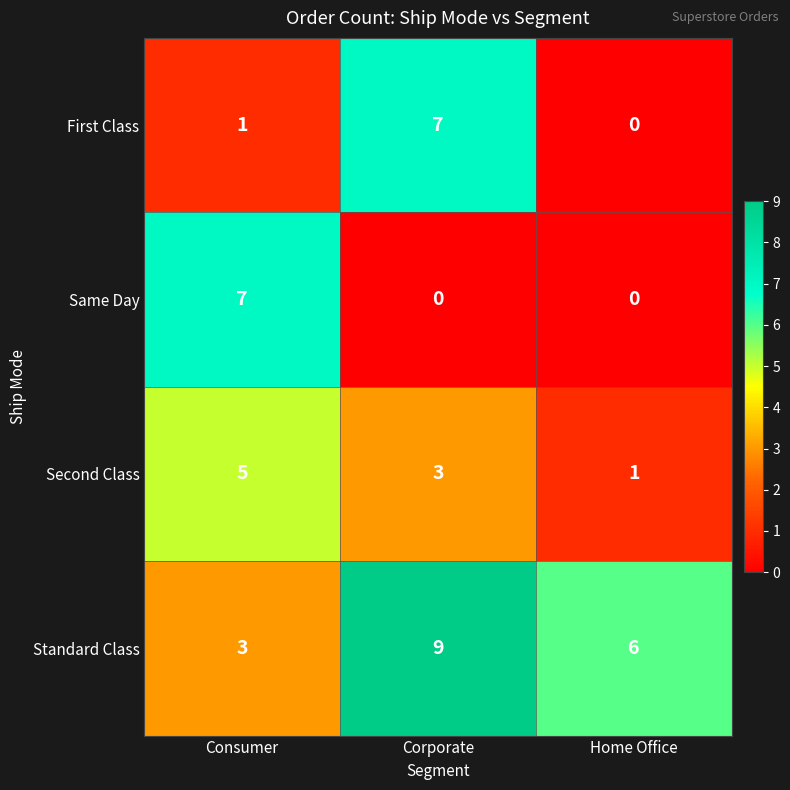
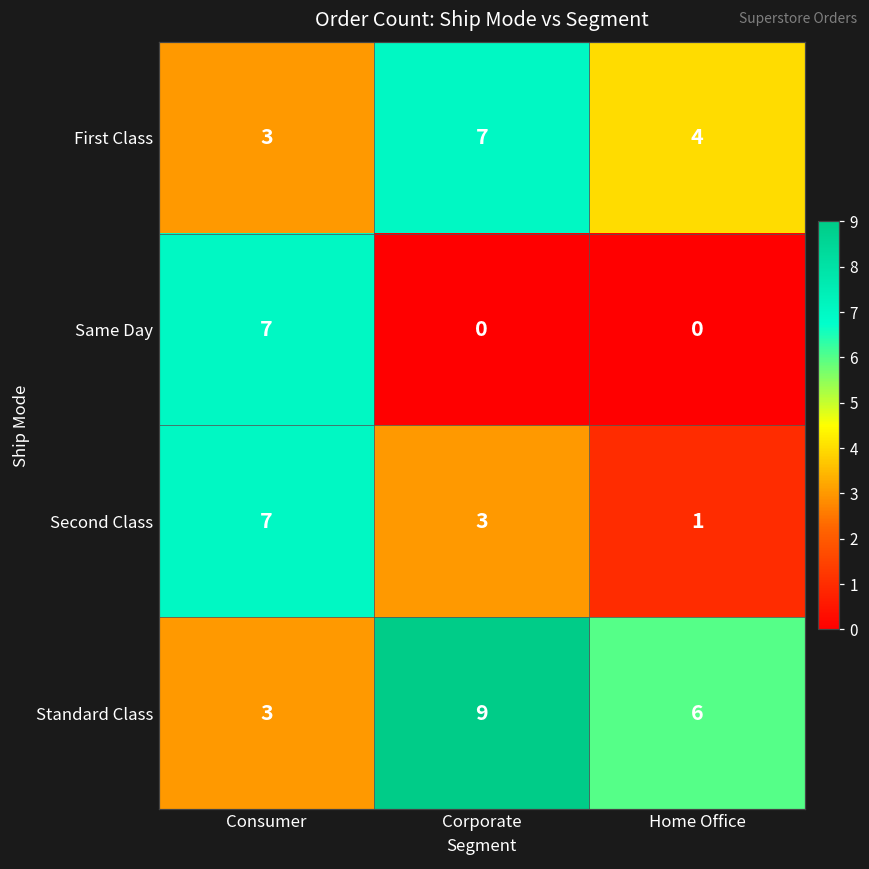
  {
    "First Class": {
-     "Consumer": 1,
+     "Consumer": 3,
      "Corporate": 7,
-     "Home Office": 0
+     "Home Office": 4
    },
    "Same Day": {
      "Consumer": 7,
      "Corporate": 0,
      "Home Office": 0
    },
    "Second Class": {
-     "Consumer": 5,
+     "Consumer": 7,
      "Corporate": 3,
      "Home Office": 1
    },
    "Standard Class": {
      "Consumer": 3,
      "Corporate": 9,
      "Home Office": 6
    }
  }
